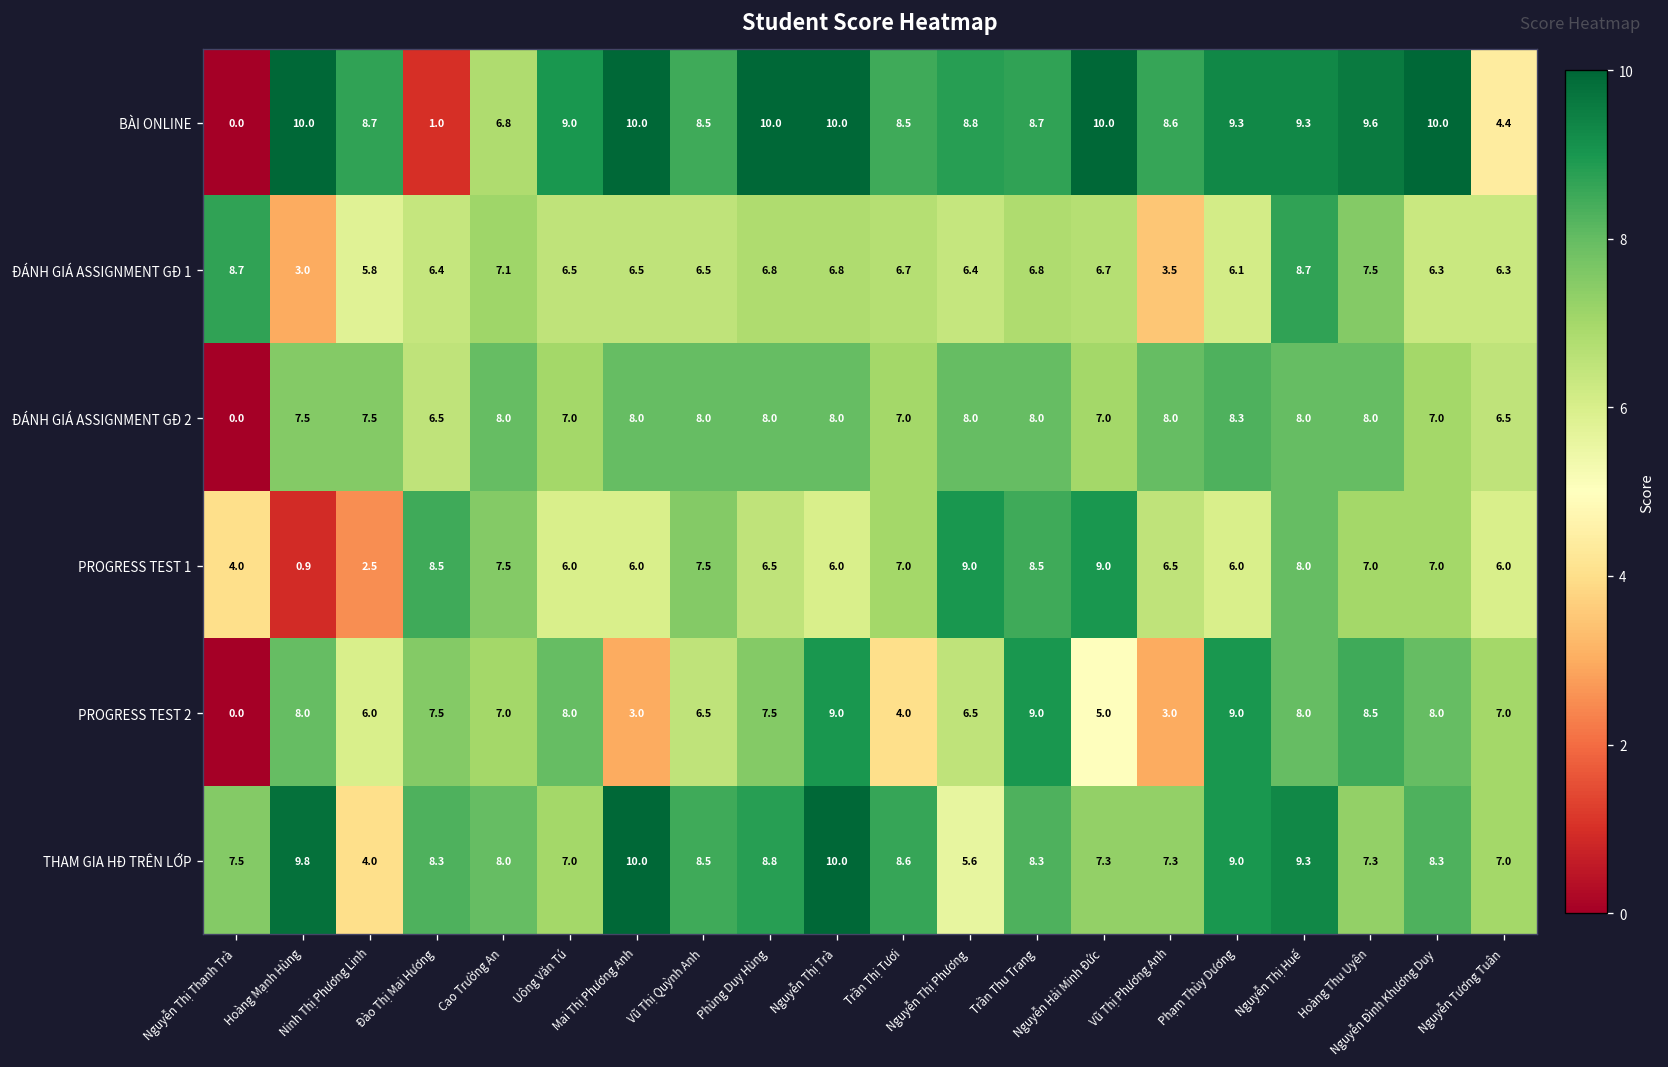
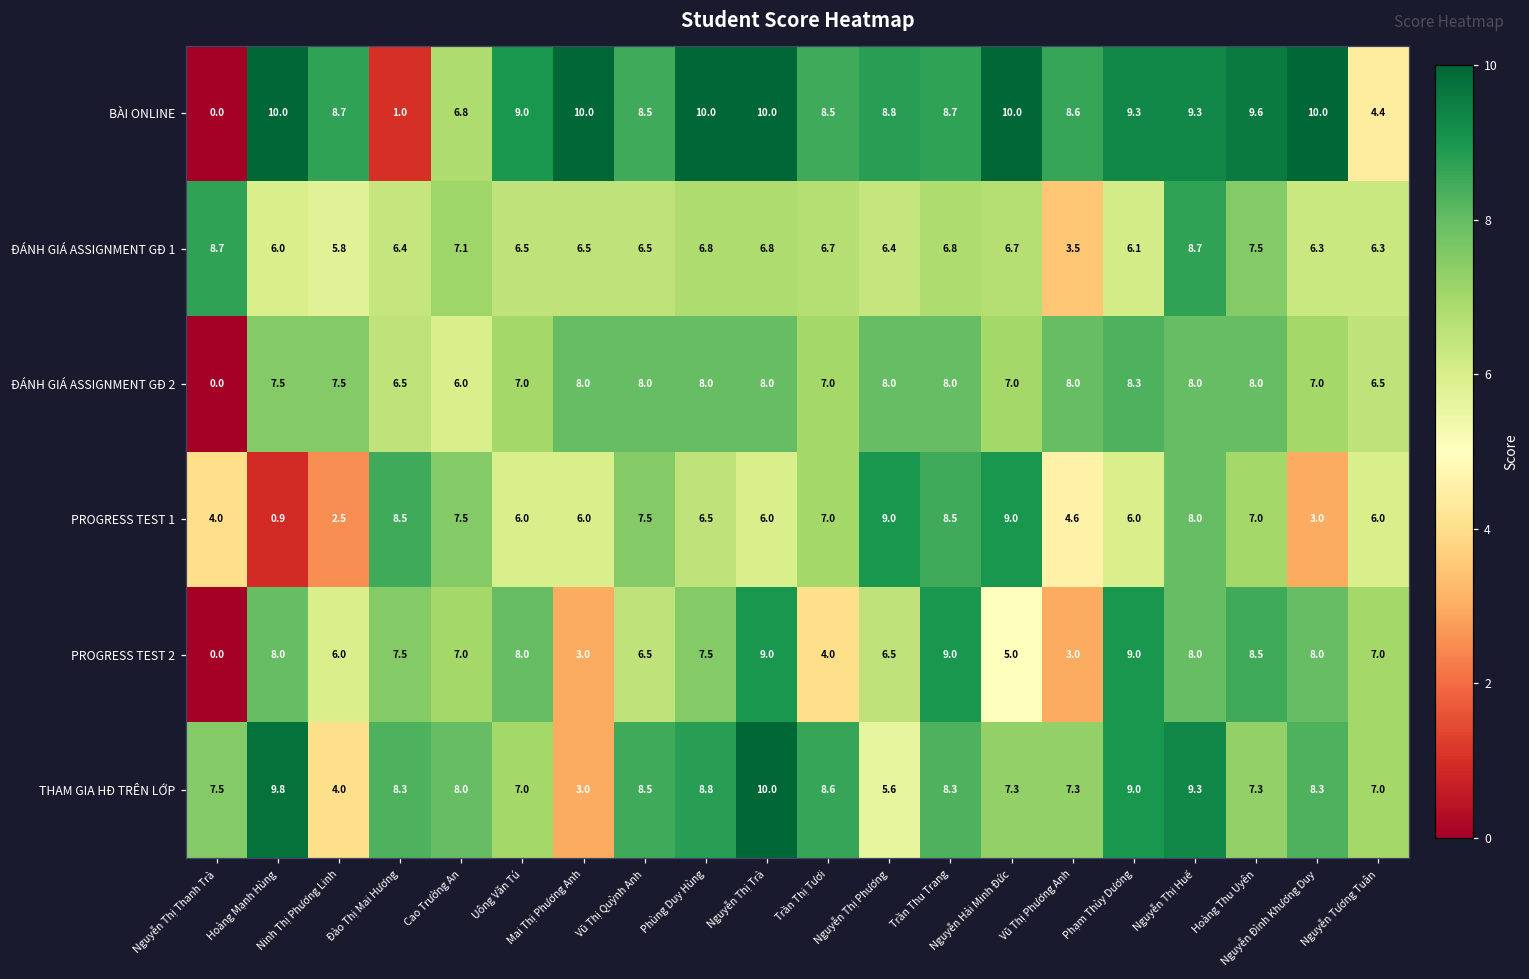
  {
    "BÀI ONLINE": {
      "Nguyễn Thị Thanh Trà": 0.0,
      "Hoàng Mạnh Hùng": 10.0,
      "Ninh Thị Phương Linh": 8.7,
      "Đào Thị Mai Hương": 1.0,
      "Cao Trường An": 6.8,
      "Uông Văn Tú": 9.0,
      "Mai Thị Phương Anh": 10.0,
      "Vũ Thị Quỳnh Anh": 8.5,
      "Phùng Duy Hùng": 10.0,
      "Nguyễn Thị Trà": 10.0,
      "Trần Thị Tươi": 8.5,
      "Nguyễn Thị Phương": 8.8,
      "Trần Thu Trang": 8.7,
      "Nguyễn Hải Minh Đức": 10.0,
      "Vũ Thị Phương Anh": 8.6,
      "Phạm Thùy Dương": 9.3,
      "Nguyễn Thị Huế": 9.3,
      "Hoàng Thu Uyên": 9.6,
      "Nguyễn Đình Khương Duy": 10.0,
      "Nguyễn Tương Tuân": 4.4
    },
    "ĐÁNH GIÁ ASSIGNMENT GĐ 1": {
      "Nguyễn Thị Thanh Trà": 8.7,
-     "Hoàng Mạnh Hùng": 3.0,
+     "Hoàng Mạnh Hùng": 6.0,
      "Ninh Thị Phương Linh": 5.8,
      "Đào Thị Mai Hương": 6.4,
      "Cao Trường An": 7.1,
      "Uông Văn Tú": 6.5,
      "Mai Thị Phương Anh": 6.5,
      "Vũ Thị Quỳnh Anh": 6.5,
      "Phùng Duy Hùng": 6.8,
      "Nguyễn Thị Trà": 6.8,
      "Trần Thị Tươi": 6.7,
      "Nguyễn Thị Phương": 6.4,
      "Trần Thu Trang": 6.8,
      "Nguyễn Hải Minh Đức": 6.7,
      "Vũ Thị Phương Anh": 3.5,
      "Phạm Thùy Dương": 6.1,
      "Nguyễn Thị Huế": 8.7,
      "Hoàng Thu Uyên": 7.5,
      "Nguyễn Đình Khương Duy": 6.3,
      "Nguyễn Tương Tuân": 6.3
    },
    "ĐÁNH GIÁ ASSIGNMENT GĐ 2": {
      "Nguyễn Thị Thanh Trà": 0.0,
      "Hoàng Mạnh Hùng": 7.5,
      "Ninh Thị Phương Linh": 7.5,
      "Đào Thị Mai Hương": 6.5,
-     "Cao Trường An": 8.0,
+     "Cao Trường An": 6.0,
      "Uông Văn Tú": 7.0,
      "Mai Thị Phương Anh": 8.0,
      "Vũ Thị Quỳnh Anh": 8.0,
      "Phùng Duy Hùng": 8.0,
      "Nguyễn Thị Trà": 8.0,
      "Trần Thị Tươi": 7.0,
      "Nguyễn Thị Phương": 8.0,
      "Trần Thu Trang": 8.0,
      "Nguyễn Hải Minh Đức": 7.0,
      "Vũ Thị Phương Anh": 8.0,
      "Phạm Thùy Dương": 8.3,
      "Nguyễn Thị Huế": 8.0,
      "Hoàng Thu Uyên": 8.0,
      "Nguyễn Đình Khương Duy": 7.0,
      "Nguyễn Tương Tuân": 6.5
    },
    "PROGRESS TEST 1": {
      "Nguyễn Thị Thanh Trà": 4.0,
      "Hoàng Mạnh Hùng": 0.9,
      "Ninh Thị Phương Linh": 2.5,
      "Đào Thị Mai Hương": 8.5,
      "Cao Trường An": 7.5,
      "Uông Văn Tú": 6.0,
      "Mai Thị Phương Anh": 6.0,
      "Vũ Thị Quỳnh Anh": 7.5,
      "Phùng Duy Hùng": 6.5,
      "Nguyễn Thị Trà": 6.0,
      "Trần Thị Tươi": 7.0,
      "Nguyễn Thị Phương": 9.0,
      "Trần Thu Trang": 8.5,
      "Nguyễn Hải Minh Đức": 9.0,
-     "Vũ Thị Phương Anh": 6.5,
+     "Vũ Thị Phương Anh": 4.6,
      "Phạm Thùy Dương": 6.0,
      "Nguyễn Thị Huế": 8.0,
      "Hoàng Thu Uyên": 7.0,
-     "Nguyễn Đình Khương Duy": 7.0,
+     "Nguyễn Đình Khương Duy": 3.0,
      "Nguyễn Tương Tuân": 6.0
    },
    "PROGRESS TEST 2": {
      "Nguyễn Thị Thanh Trà": 0.0,
      "Hoàng Mạnh Hùng": 8.0,
      "Ninh Thị Phương Linh": 6.0,
      "Đào Thị Mai Hương": 7.5,
      "Cao Trường An": 7.0,
      "Uông Văn Tú": 8.0,
      "Mai Thị Phương Anh": 3.0,
      "Vũ Thị Quỳnh Anh": 6.5,
      "Phùng Duy Hùng": 7.5,
      "Nguyễn Thị Trà": 9.0,
      "Trần Thị Tươi": 4.0,
      "Nguyễn Thị Phương": 6.5,
      "Trần Thu Trang": 9.0,
      "Nguyễn Hải Minh Đức": 5.0,
      "Vũ Thị Phương Anh": 3.0,
      "Phạm Thùy Dương": 9.0,
      "Nguyễn Thị Huế": 8.0,
      "Hoàng Thu Uyên": 8.5,
      "Nguyễn Đình Khương Duy": 8.0,
      "Nguyễn Tương Tuân": 7.0
    },
    "THAM GIA HĐ TRÊN LỚP": {
      "Nguyễn Thị Thanh Trà": 7.5,
      "Hoàng Mạnh Hùng": 9.8,
      "Ninh Thị Phương Linh": 4.0,
      "Đào Thị Mai Hương": 8.3,
      "Cao Trường An": 8.0,
      "Uông Văn Tú": 7.0,
-     "Mai Thị Phương Anh": 10.0,
+     "Mai Thị Phương Anh": 3.0,
      "Vũ Thị Quỳnh Anh": 8.5,
      "Phùng Duy Hùng": 8.8,
      "Nguyễn Thị Trà": 10.0,
      "Trần Thị Tươi": 8.6,
      "Nguyễn Thị Phương": 5.6,
      "Trần Thu Trang": 8.3,
      "Nguyễn Hải Minh Đức": 7.3,
      "Vũ Thị Phương Anh": 7.3,
      "Phạm Thùy Dương": 9.0,
      "Nguyễn Thị Huế": 9.3,
      "Hoàng Thu Uyên": 7.3,
      "Nguyễn Đình Khương Duy": 8.3,
      "Nguyễn Tương Tuân": 7.0
    }
  }
